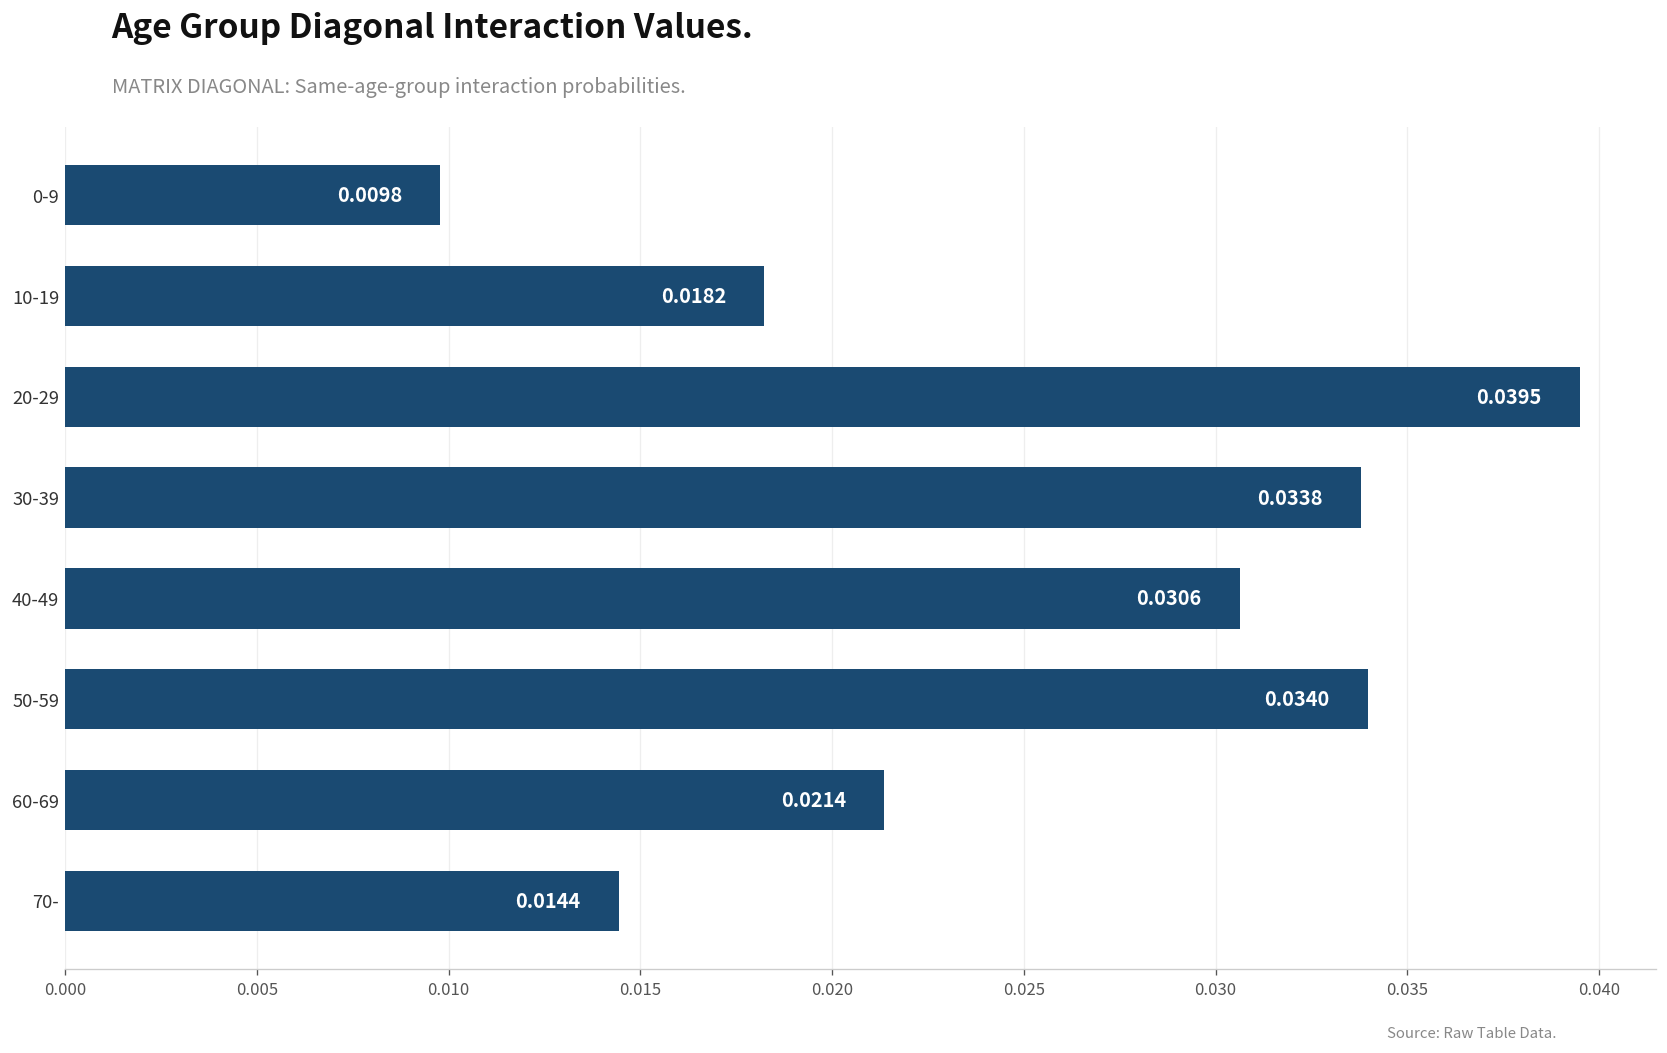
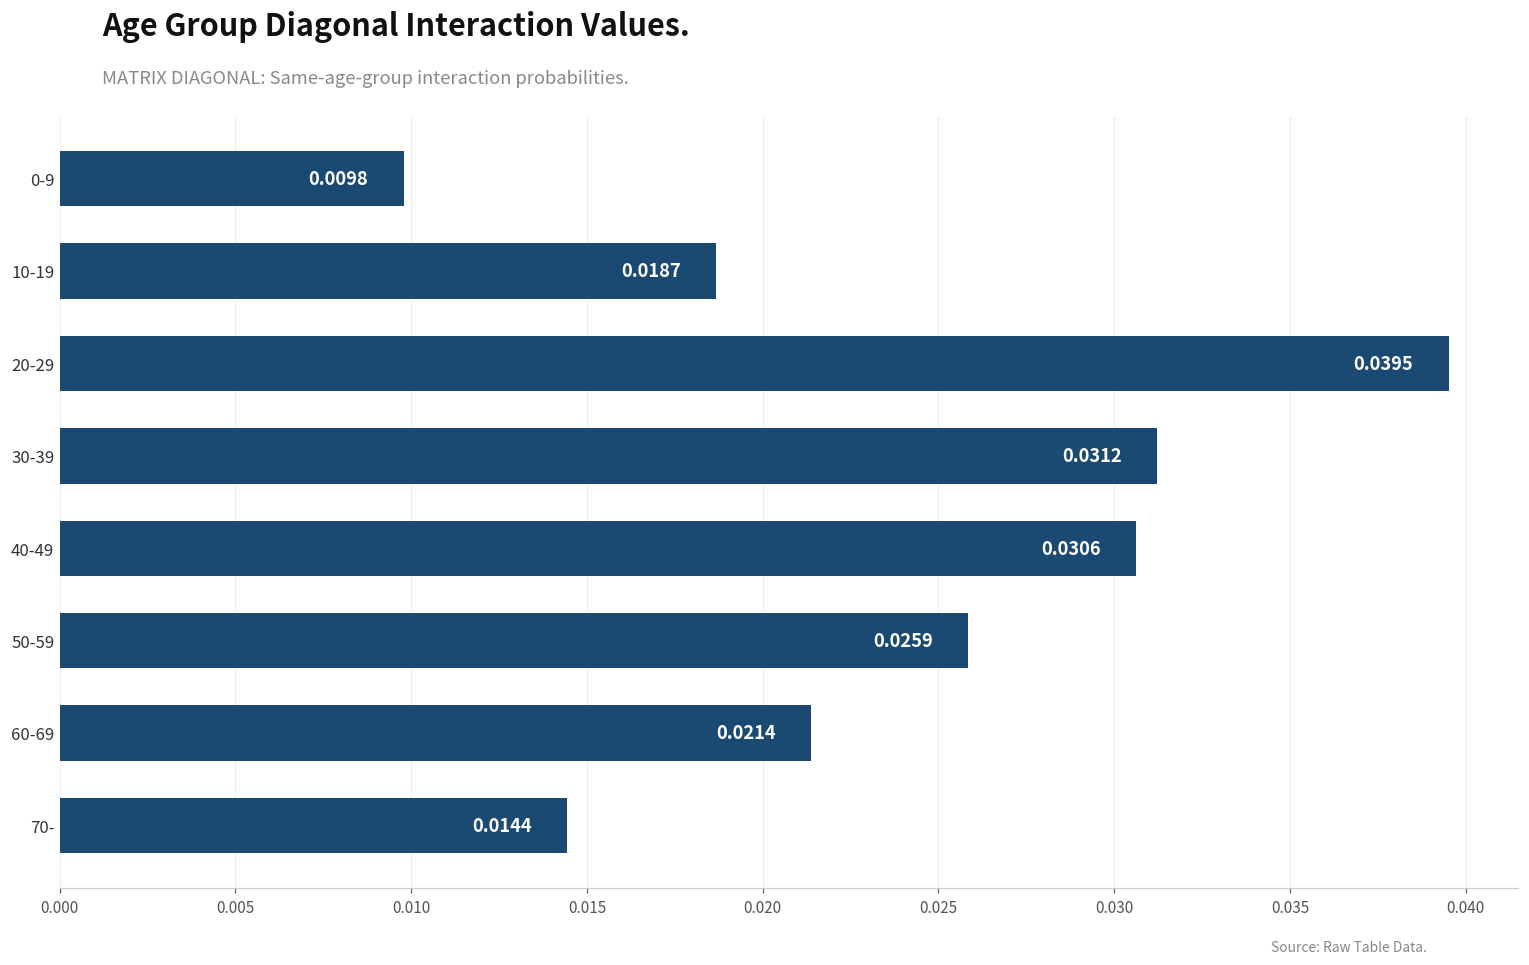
  {
    "0-9": 0.0098,
-   "10-19": 0.0182,
+   "10-19": 0.0187,
    "20-29": 0.0395,
-   "30-39": 0.0338,
+   "30-39": 0.0312,
    "40-49": 0.0306,
-   "50-59": 0.0340,
+   "50-59": 0.0259,
    "60-69": 0.0214,
    "70-": 0.0144
  }
